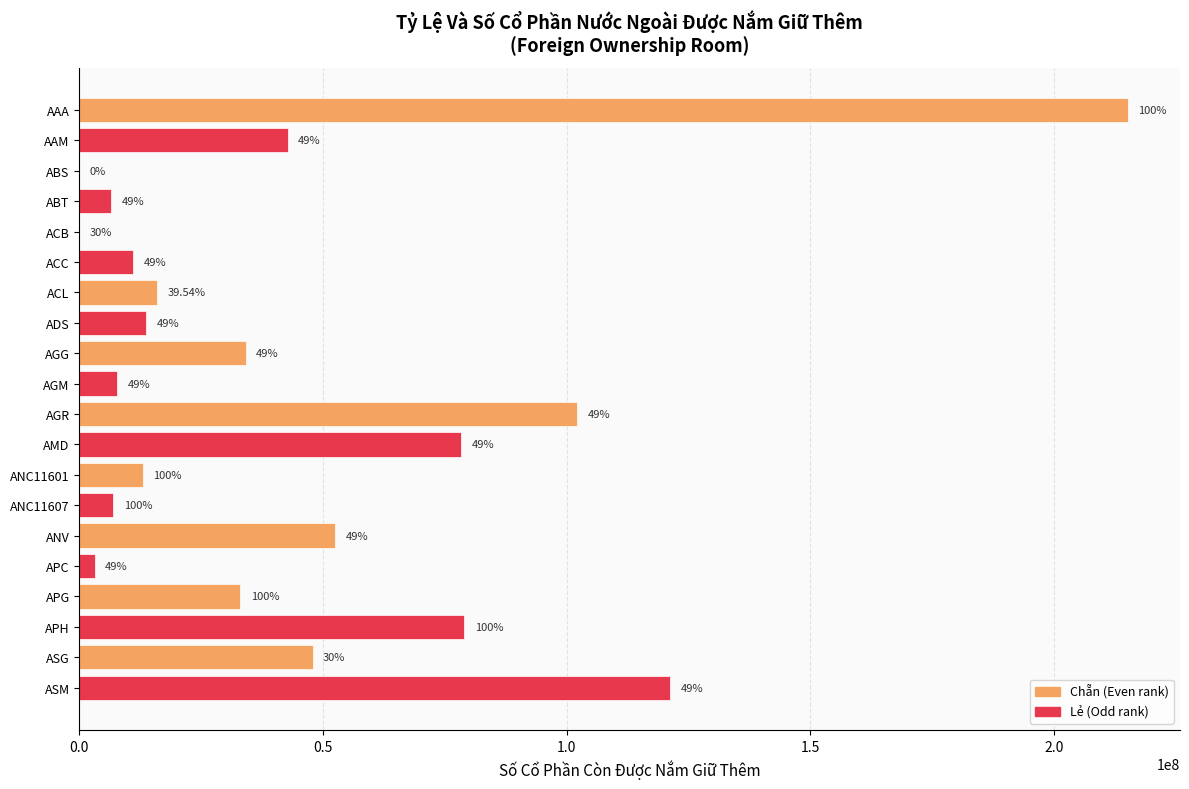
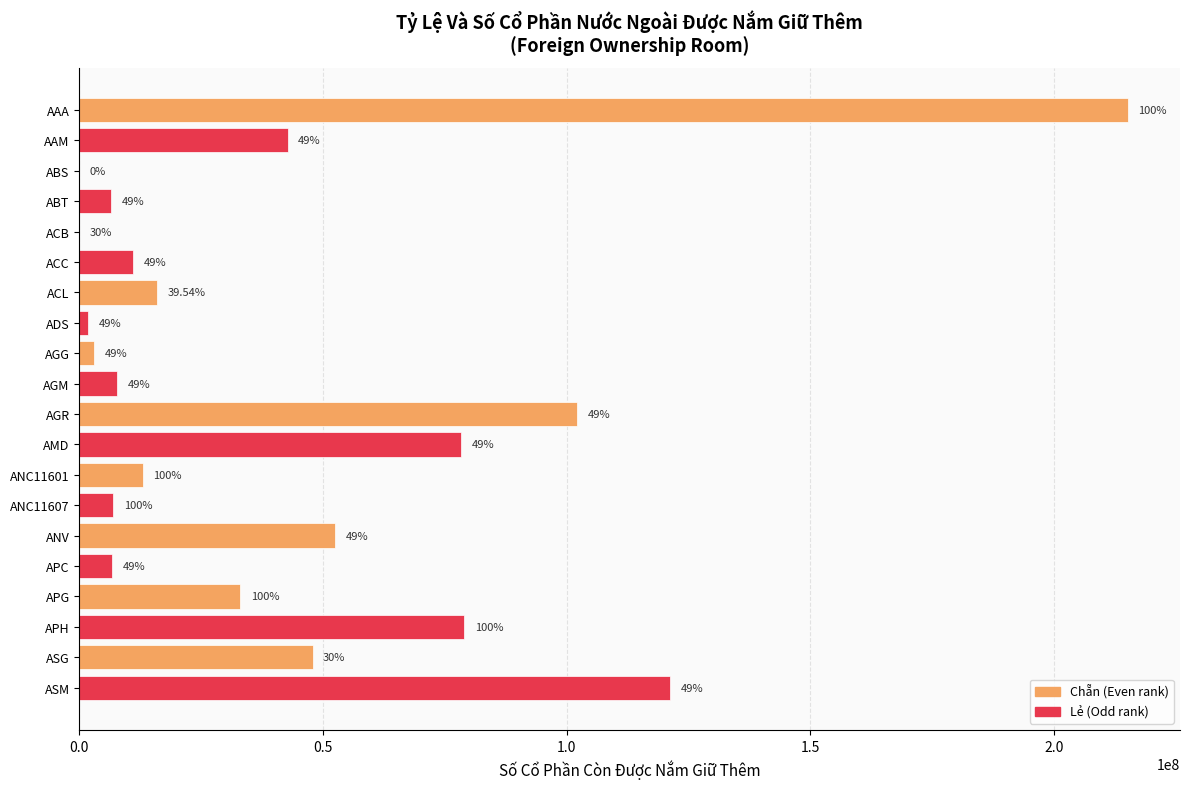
  {
-   "ADS": 14000000,
-   "AGG": 34000000,
-   "APC": 3000000
+   "ADS": 2000000,
+   "AGG": 3000000,
+   "APC": 7000000
  }
